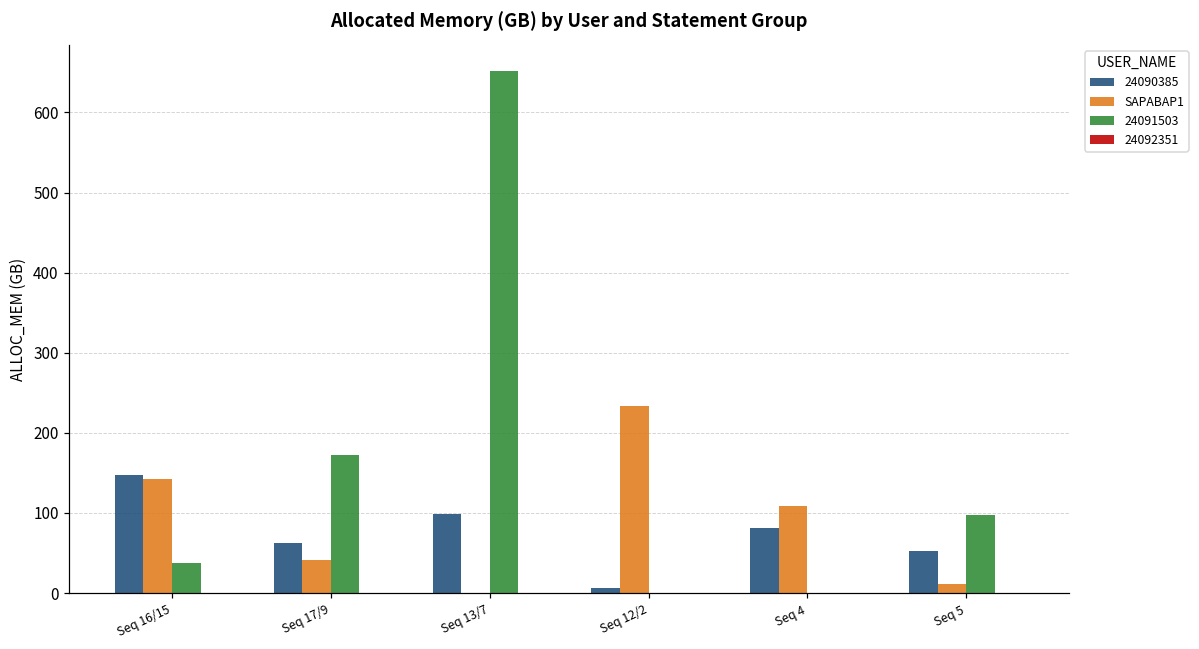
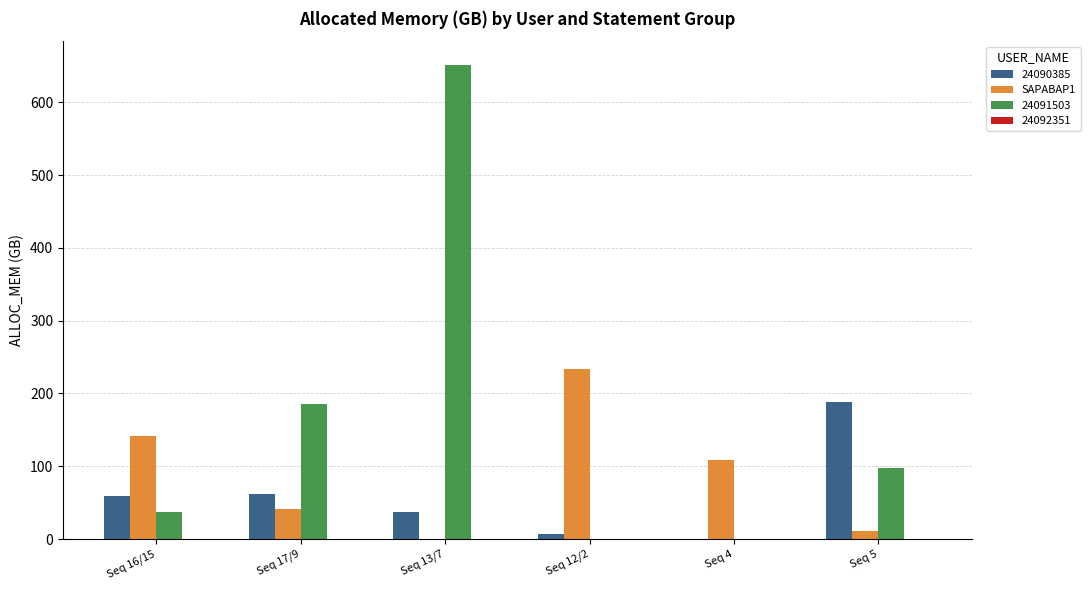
  {
    "24090385": {
-     "Seq 16/15": 150,
+     "Seq 16/15": 60,
      "Seq 17/9": 60,
-     "Seq 13/7": 100,
+     "Seq 13/7": 40,
      "Seq 12/2": 10,
-     "Seq 4": 80,
-     "Seq 5": 50
+     "Seq 4": 0,
+     "Seq 5": 190
    },
    "SAPABAP1": {
      "Seq 16/15": 140,
      "Seq 17/9": 40,
      "Seq 13/7": 0,
      "Seq 12/2": 230,
      "Seq 4": 110,
      "Seq 5": 10
    },
    "24091503": {
      "Seq 16/15": 40,
-     "Seq 17/9": 170,
+     "Seq 17/9": 190,
      "Seq 13/7": 650,
      "Seq 12/2": 0,
      "Seq 4": 0,
      "Seq 5": 100
    },
    "24092351": {
      "Seq 16/15": 0,
      "Seq 17/9": 0,
      "Seq 13/7": 0,
      "Seq 12/2": 0,
      "Seq 4": 0,
      "Seq 5": 0
    }
  }
